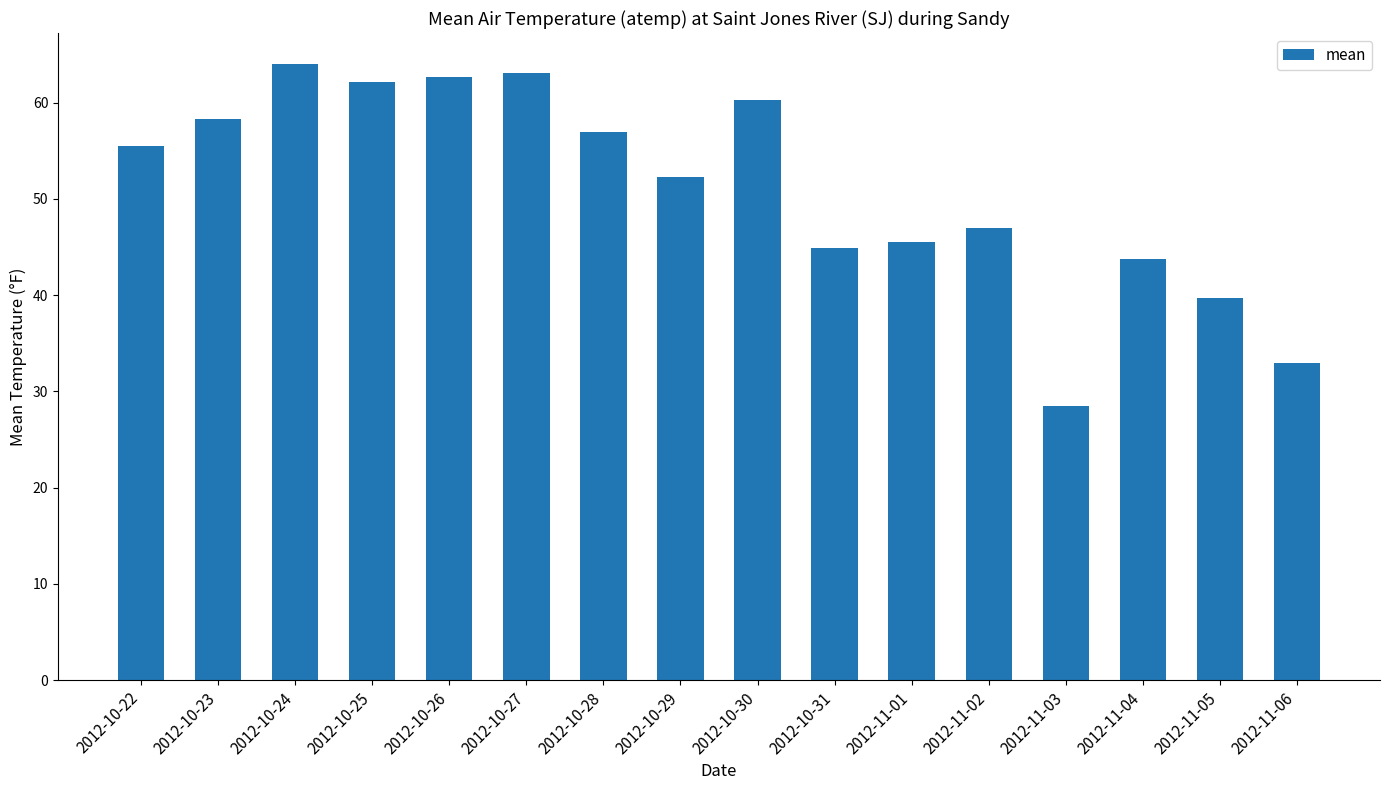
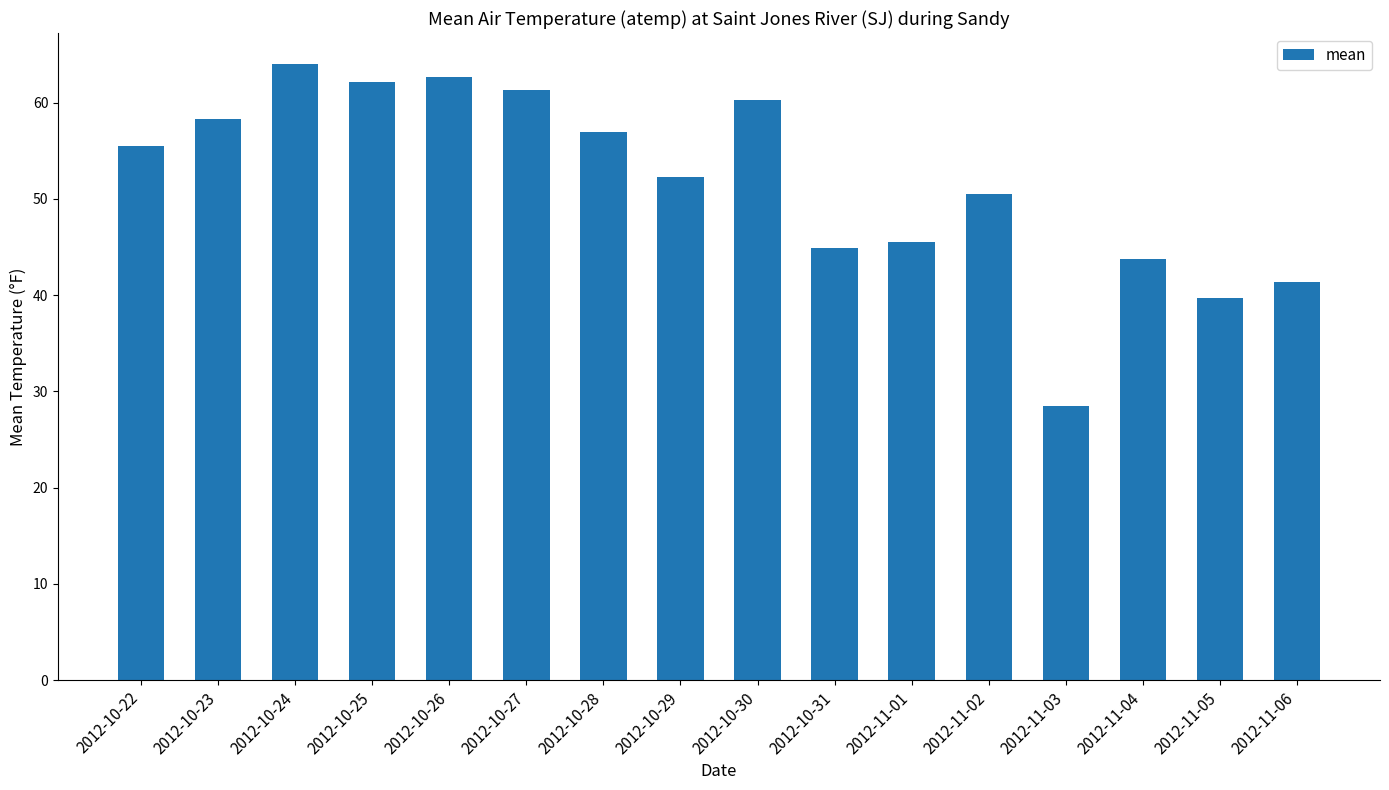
  {
    "2012-10-22": 56,
    "2012-10-23": 58,
    "2012-10-24": 64,
    "2012-10-25": 62,
    "2012-10-26": 63,
-   "2012-10-27": 63,
+   "2012-10-27": 61,
    "2012-10-28": 57,
    "2012-10-29": 52,
    "2012-10-30": 60,
    "2012-10-31": 45,
    "2012-11-01": 45,
-   "2012-11-02": 47,
+   "2012-11-02": 51,
    "2012-11-03": 28,
    "2012-11-04": 44,
    "2012-11-05": 40,
-   "2012-11-06": 33
+   "2012-11-06": 41
  }
